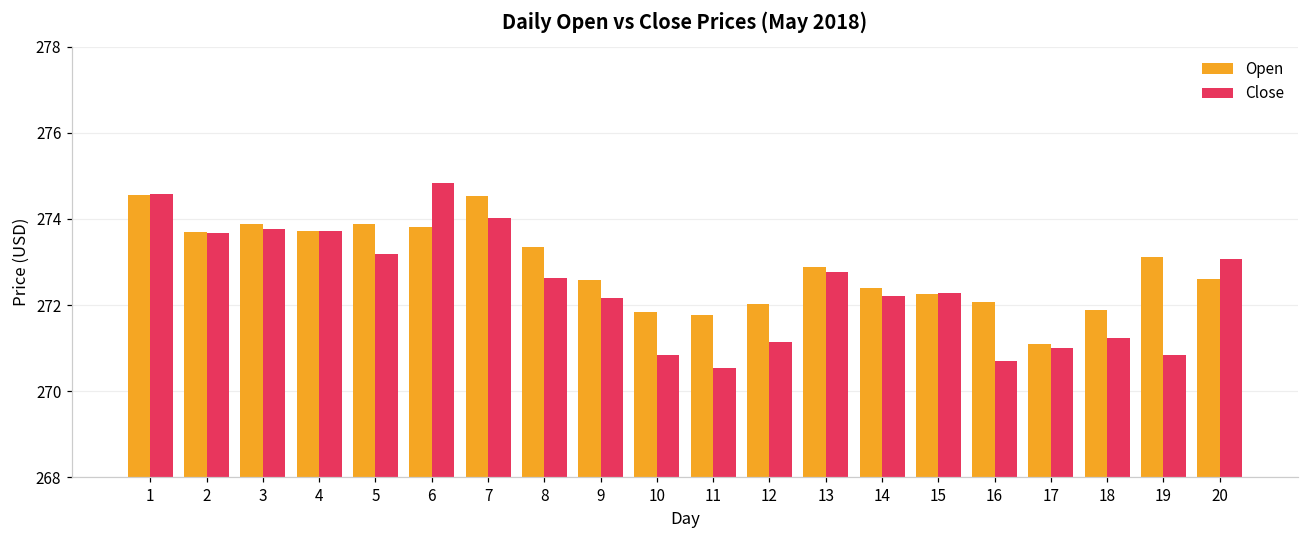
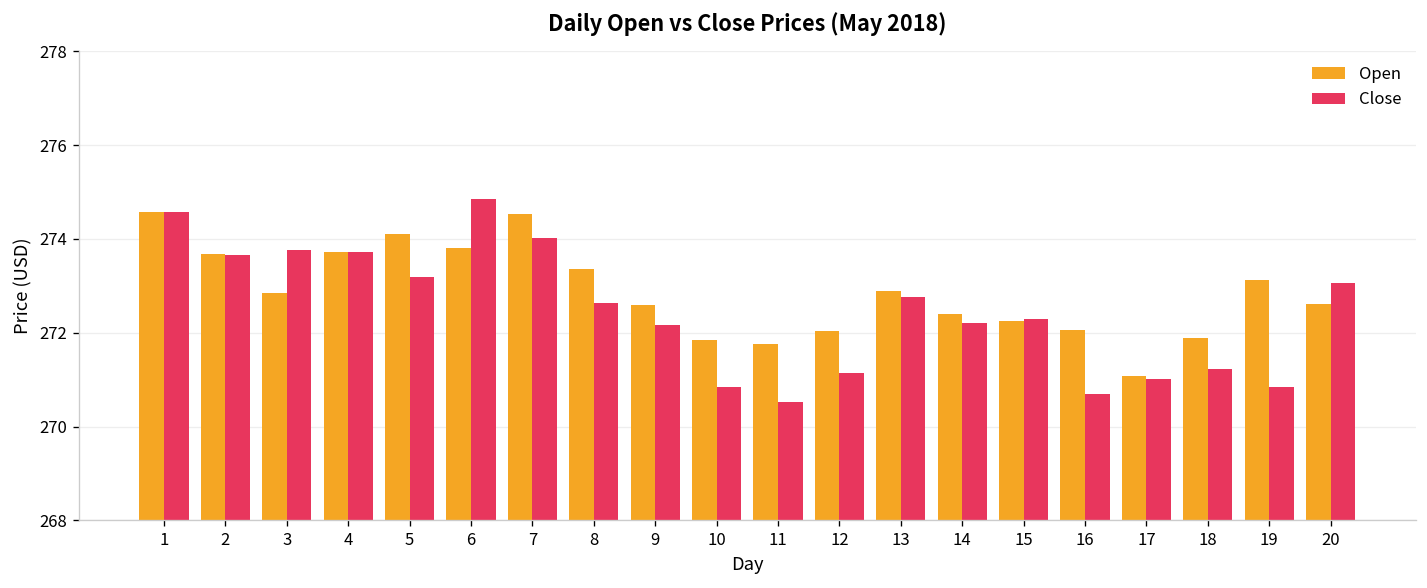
  {
    "Open": {
      "1": 274.6,
      "2": 273.7,
-     "3": 273.9,
+     "3": 272.8,
      "4": 273.7,
-     "5": 273.9,
+     "5": 274.1,
      "6": 273.8,
      "7": 274.5,
      "8": 273.4,
      "9": 272.6,
      "10": 271.8,
      "11": 271.8,
      "12": 272.0,
      "13": 272.9,
      "14": 272.4,
      "15": 272.3,
      "16": 272.1,
      "17": 271.1,
      "18": 271.9,
      "19": 273.1,
      "20": 272.6
    },
    "Close": {
      "1": 274.6,
      "2": 273.7,
      "3": 273.8,
      "4": 273.7,
      "5": 273.2,
      "6": 274.8,
      "7": 274.0,
      "8": 272.6,
      "9": 272.2,
      "10": 270.8,
      "11": 270.5,
      "12": 271.1,
      "13": 272.8,
      "14": 272.2,
      "15": 272.3,
      "16": 270.7,
      "17": 271.0,
      "18": 271.2,
      "19": 270.8,
      "20": 273.1
    }
  }
